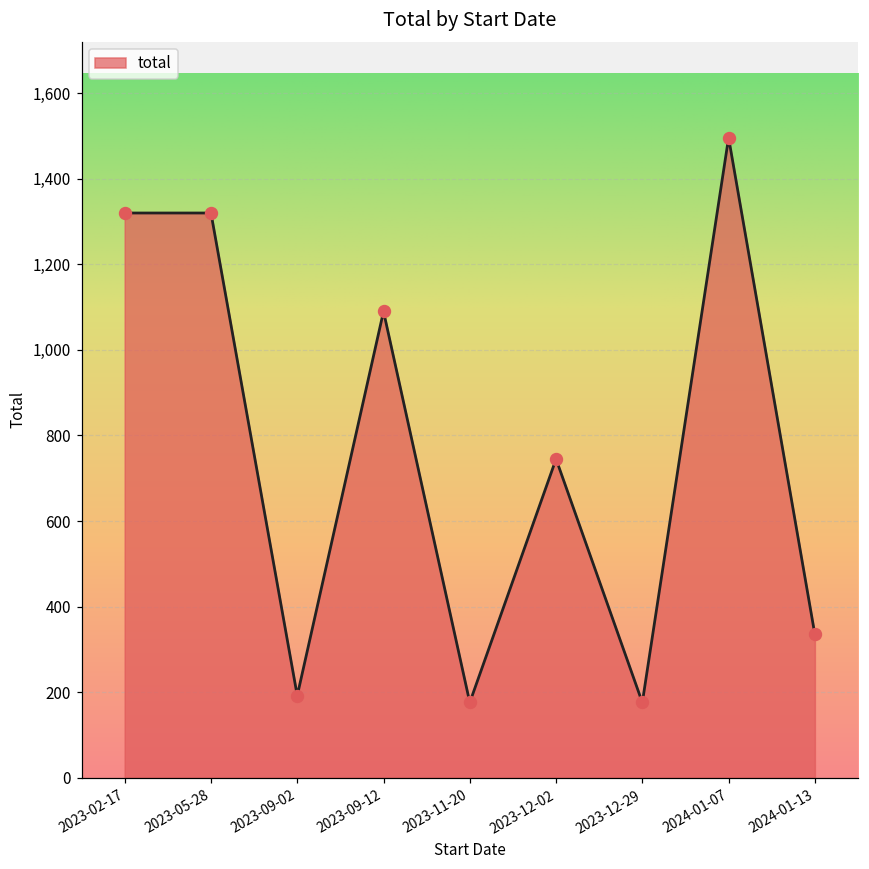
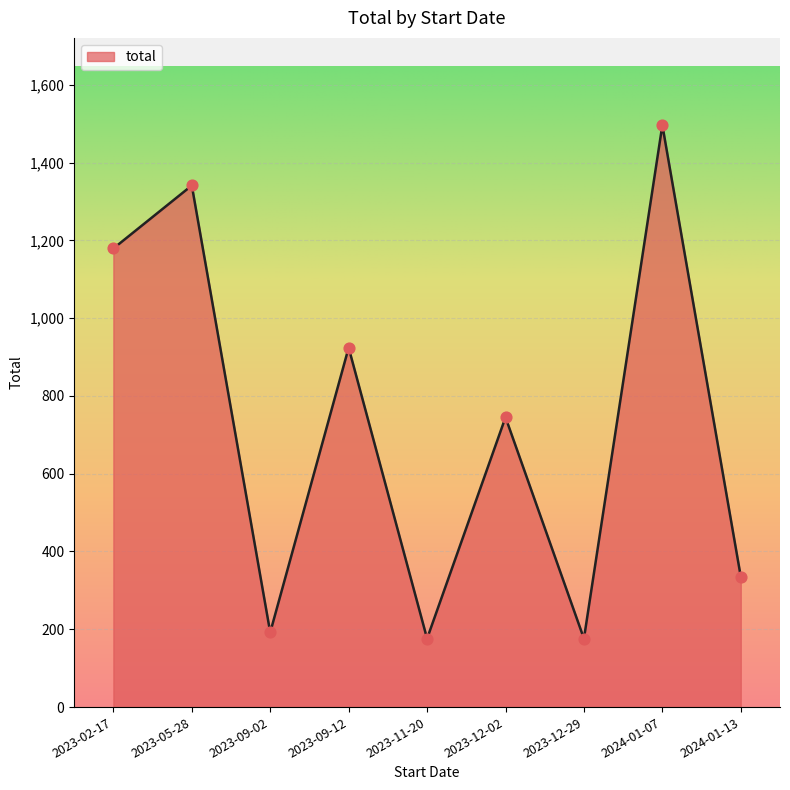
  {
-   "2023-02-17": "1,320",
-   "2023-05-28": "1,320",
+   "2023-02-17": "1,180",
+   "2023-05-28": "1,340",
    "2023-09-02": "190",
-   "2023-09-12": "1,090",
+   "2023-09-12": "920",
    "2023-11-20": "180",
    "2023-12-02": "750",
    "2023-12-29": "180",
    "2024-01-07": "1,500",
    "2024-01-13": "340"
  }
